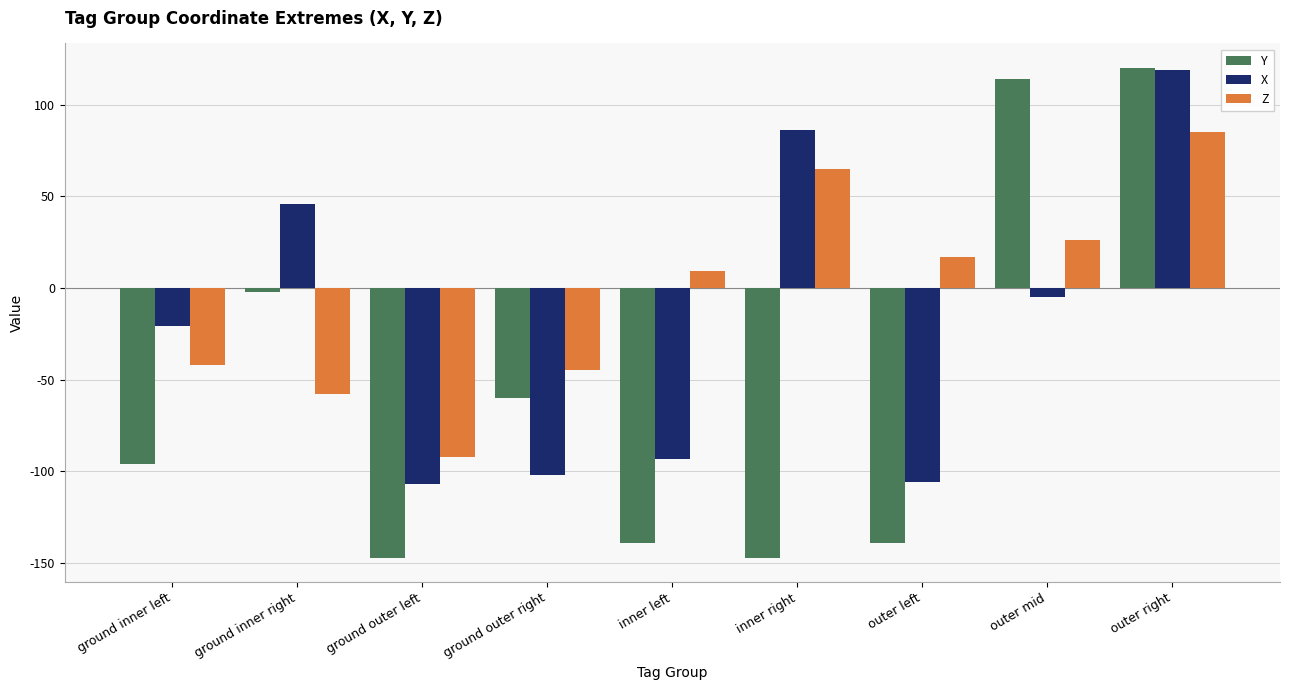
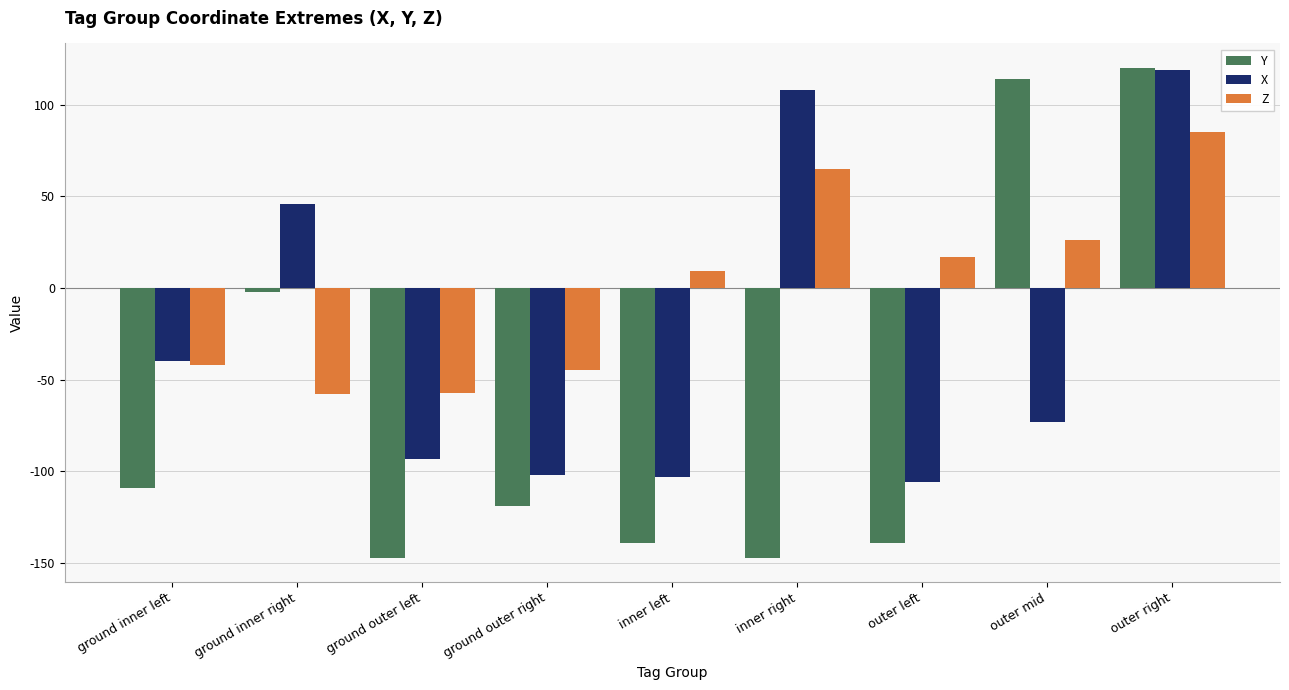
  {
    "Y": {
-     "ground inner left": -96,
+     "ground inner left": -109,
      "ground inner right": -2,
      "ground outer left": -147,
-     "ground outer right": -60,
+     "ground outer right": -119,
      "inner left": -139,
      "inner right": -147,
      "outer left": -139,
      "outer mid": 114,
      "outer right": 120
    },
    "X": {
-     "ground inner left": -21,
+     "ground inner left": -40,
      "ground inner right": 46,
-     "ground outer left": -107,
+     "ground outer left": -93,
      "ground outer right": -102,
-     "inner left": -93,
-     "inner right": 86,
+     "inner left": -103,
+     "inner right": 108,
      "outer left": -106,
-     "outer mid": -5,
+     "outer mid": -73,
      "outer right": 119
    },
    "Z": {
      "ground inner left": -42,
      "ground inner right": -58,
-     "ground outer left": -92,
+     "ground outer left": -57,
      "ground outer right": -45,
      "inner left": 9,
      "inner right": 65,
      "outer left": 17,
      "outer mid": 26,
      "outer right": 85
    }
  }
